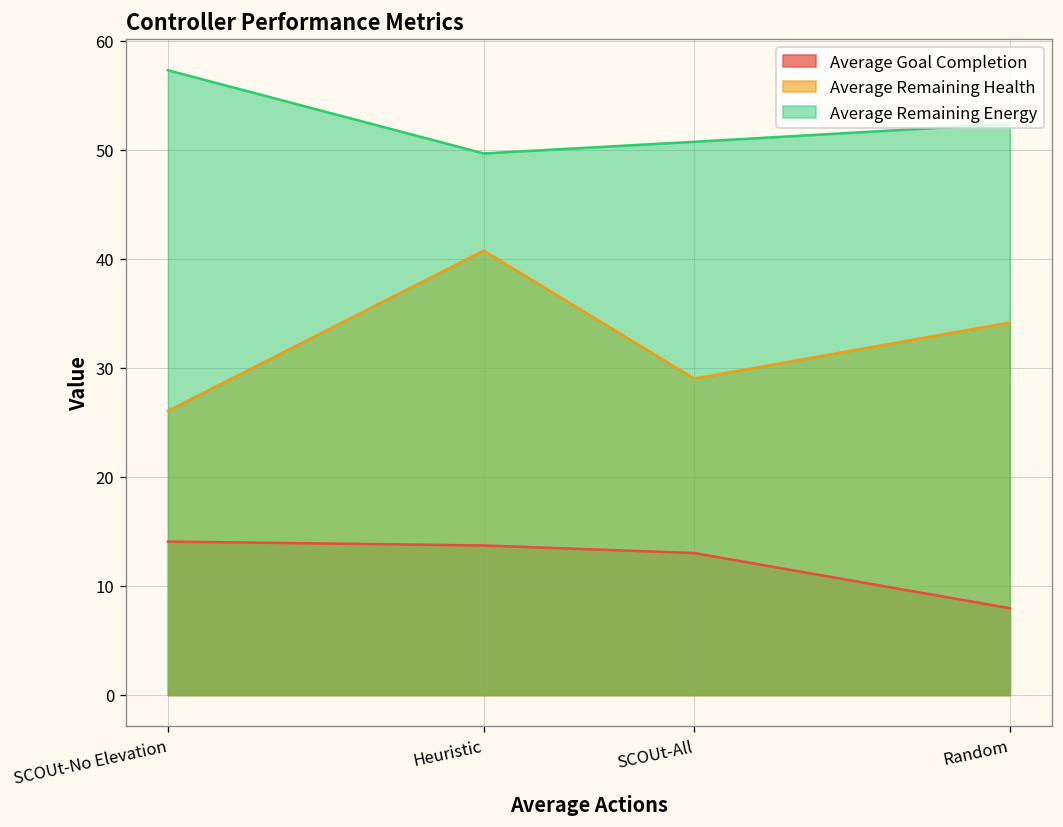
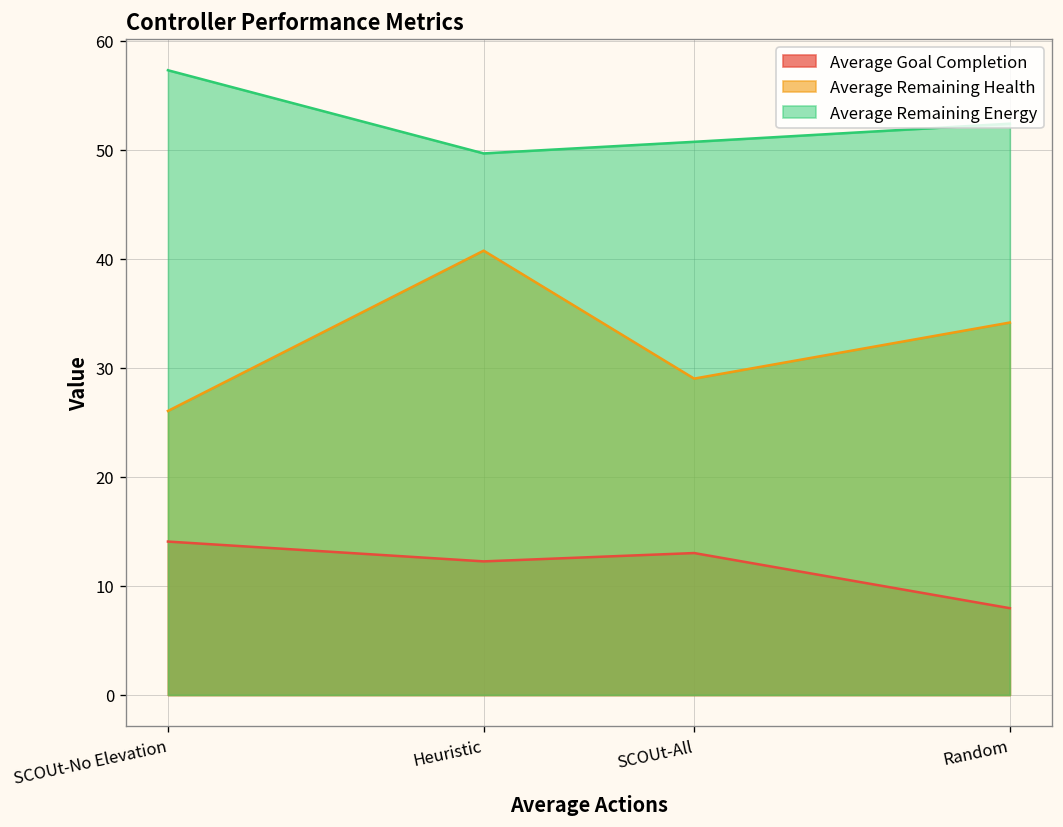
  {
    "Average Goal Completion": {
      "SCOUt-No Elevation": 14,
-     "Heuristic": 14,
+     "Heuristic": 12,
      "SCOUt-All": 13,
      "Random": 8
    },
    "Average Remaining Health": {
      "SCOUt-No Elevation": 26,
      "Heuristic": 41,
      "SCOUt-All": 29,
      "Random": 34
    },
    "Average Remaining Energy": {
      "SCOUt-No Elevation": 57,
      "Heuristic": 50,
      "SCOUt-All": 51
    }
  }
